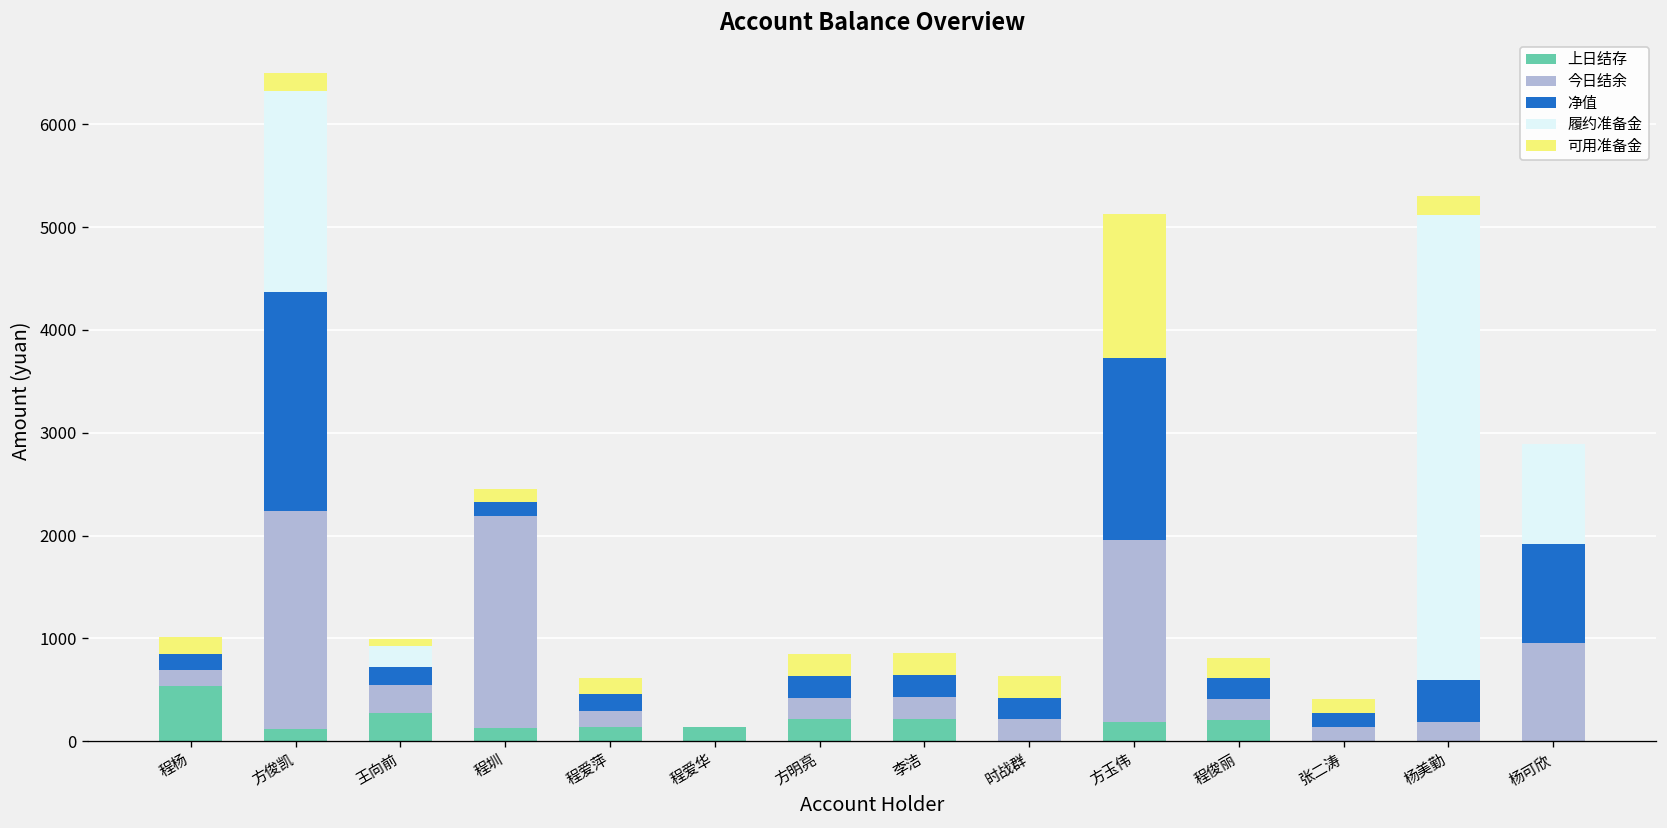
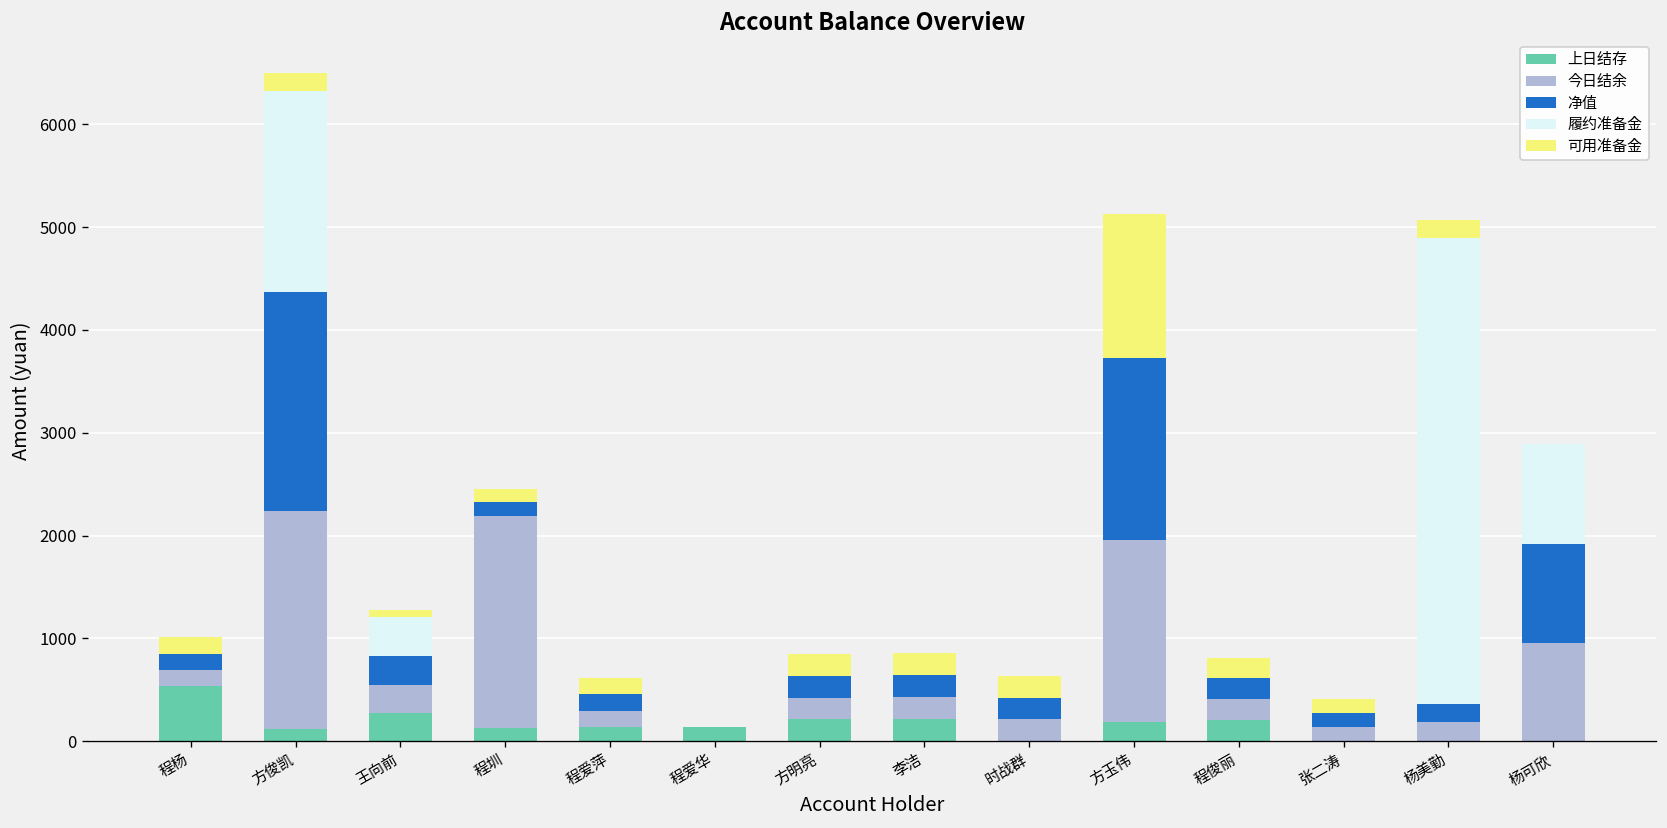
  {
    "上日结存": {
      "程杨": 500,
      "方俊凯": 100,
      "王向前": 300,
      "程圳": 100,
      "程爱萍": 100,
      "程爱华": 100,
      "方明亮": 200,
      "李洁": 200,
      "时战群": 0,
      "方玉伟": 200,
      "程俊丽": 200,
      "张二涛": 0,
      "杨美勤": 0,
      "杨可欣": 0
    },
    "今日结余": {
      "程杨": 200,
      "方俊凯": 2100,
      "王向前": 300,
      "程圳": 2100,
      "程爱萍": 200,
      "程爱华": 0,
      "方明亮": 200,
      "李洁": 200,
      "时战群": 200,
      "方玉伟": 1800,
      "程俊丽": 200,
      "张二涛": 100,
      "杨美勤": 200,
      "杨可欣": 1000
    },
    "净值": {
      "程杨": 200,
      "方俊凯": 2100,
-     "王向前": 200,
+     "王向前": 300,
      "程圳": 100,
      "程爱萍": 200,
      "程爱华": 0,
      "方明亮": 200,
      "李洁": 200,
      "时战群": 200,
      "方玉伟": 1800,
      "程俊丽": 200,
      "张二涛": 100,
-     "杨美勤": 400,
+     "杨美勤": 200,
      "杨可欣": 1000
    },
    "履约准备金": {
      "程杨": 0,
      "方俊凯": 2000,
-     "王向前": 200,
+     "王向前": 400,
      "程圳": 0,
      "程爱萍": 0,
      "程爱华": 0,
      "方明亮": 0,
      "李洁": 0,
      "时战群": 0,
      "方玉伟": 0,
      "程俊丽": 0,
      "张二涛": 0,
      "杨美勤": 4500,
      "杨可欣": 1000
    },
    "可用准备金": {
      "程杨": 200,
      "方俊凯": 200,
      "王向前": 100,
      "程圳": 100,
      "程爱萍": 200,
      "程爱华": 0,
      "方明亮": 200,
      "李洁": 200,
      "时战群": 200,
      "方玉伟": 1400,
      "程俊丽": 200,
      "张二涛": 100,
      "杨美勤": 200,
      "杨可欣": 0
    }
  }
